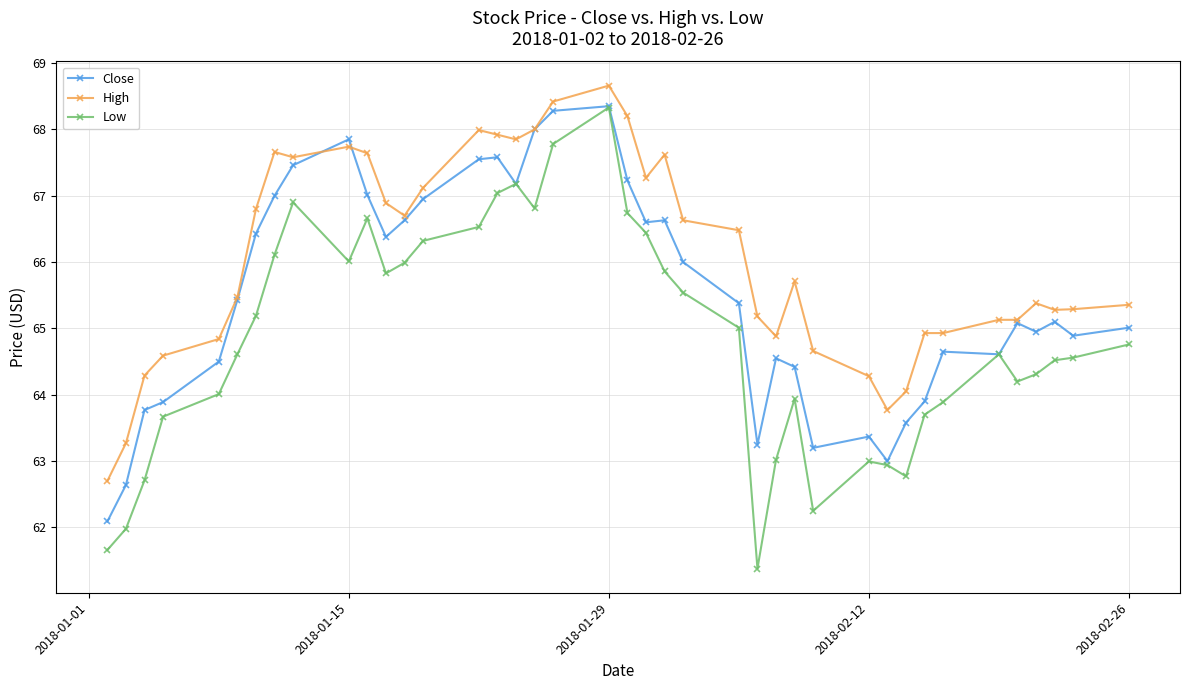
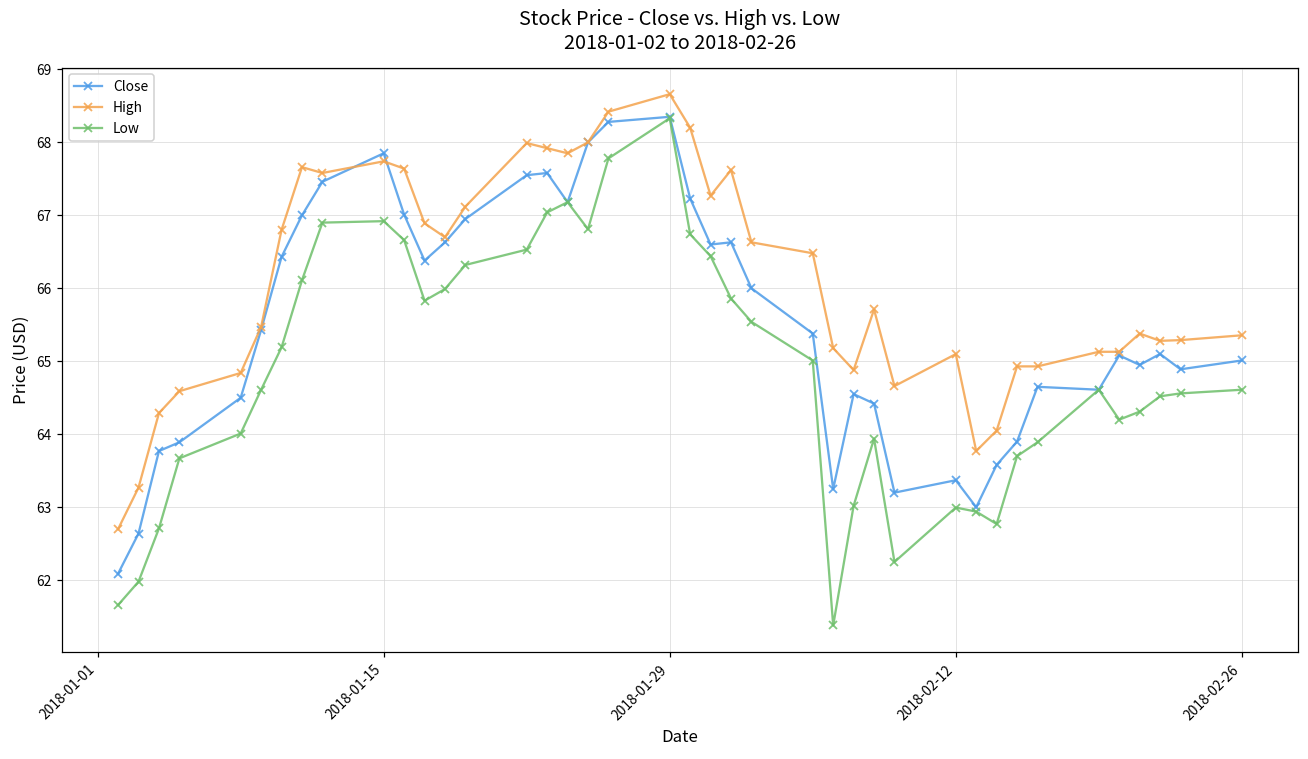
  {
    "Close": {
      "2018-01-15": 67.9,
      "2018-02-12": 63.4,
      "2018-02-26": 65.0
    },
    "High": {
      "2018-01-15": 67.7,
      "2018-01-29": 68.7,
-     "2018-02-12": 64.3,
+     "2018-02-12": 65.1,
      "2018-02-26": 65.4
    },
    "Low": {
-     "2018-01-15": 66.0,
+     "2018-01-15": 66.9,
      "2018-02-12": 63.0,
-     "2018-02-26": 64.8
+     "2018-02-26": 64.6
    }
  }
